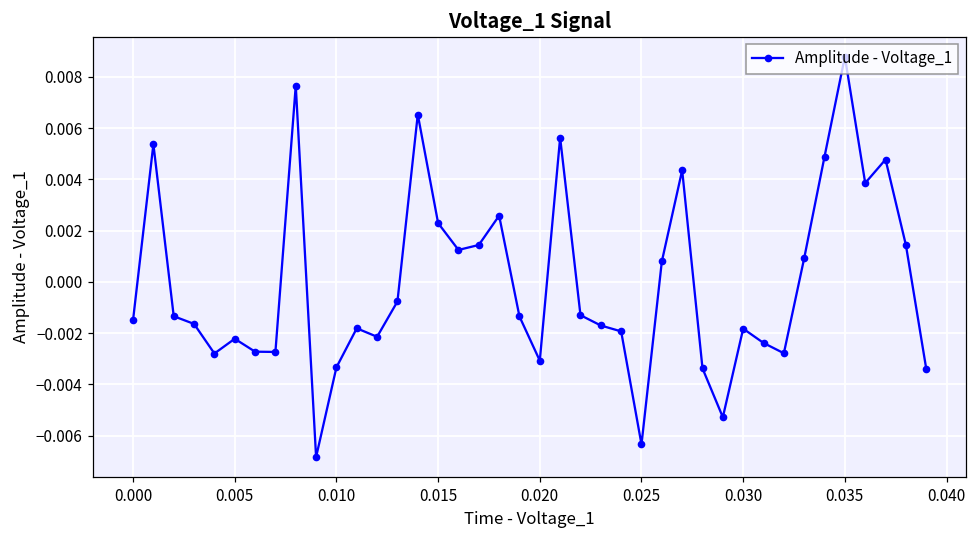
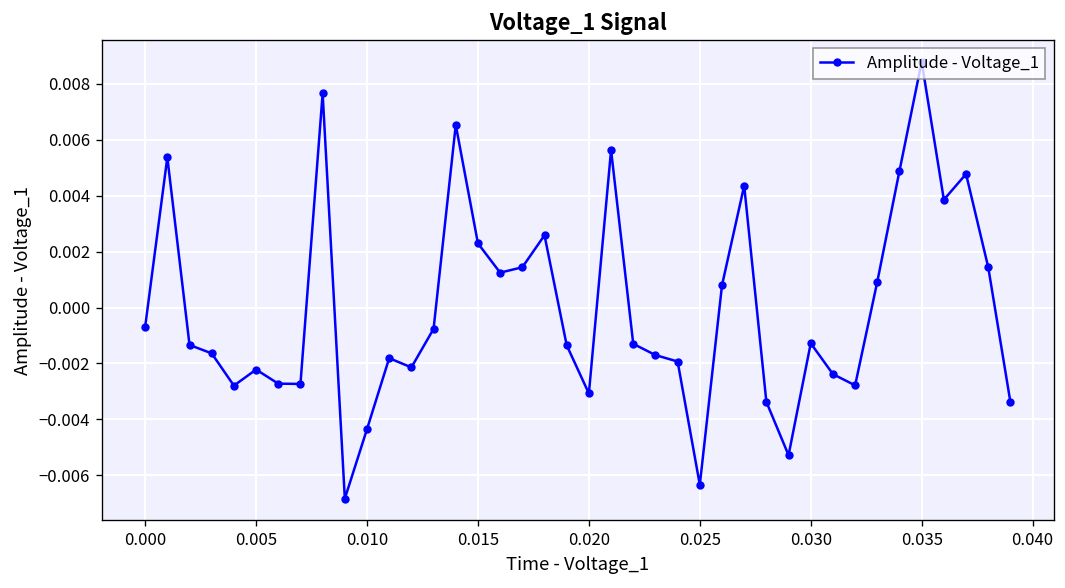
  {
-   "0.000": -0.0015,
+   "0.000": -0.0007,
    "0.005": -0.0022,
-   "0.010": -0.0033,
+   "0.010": -0.0043,
    "0.015": 0.0023,
    "0.020": -0.0031,
    "0.025": -0.0063,
-   "0.030": -0.0018
+   "0.030": -0.0013
  }
